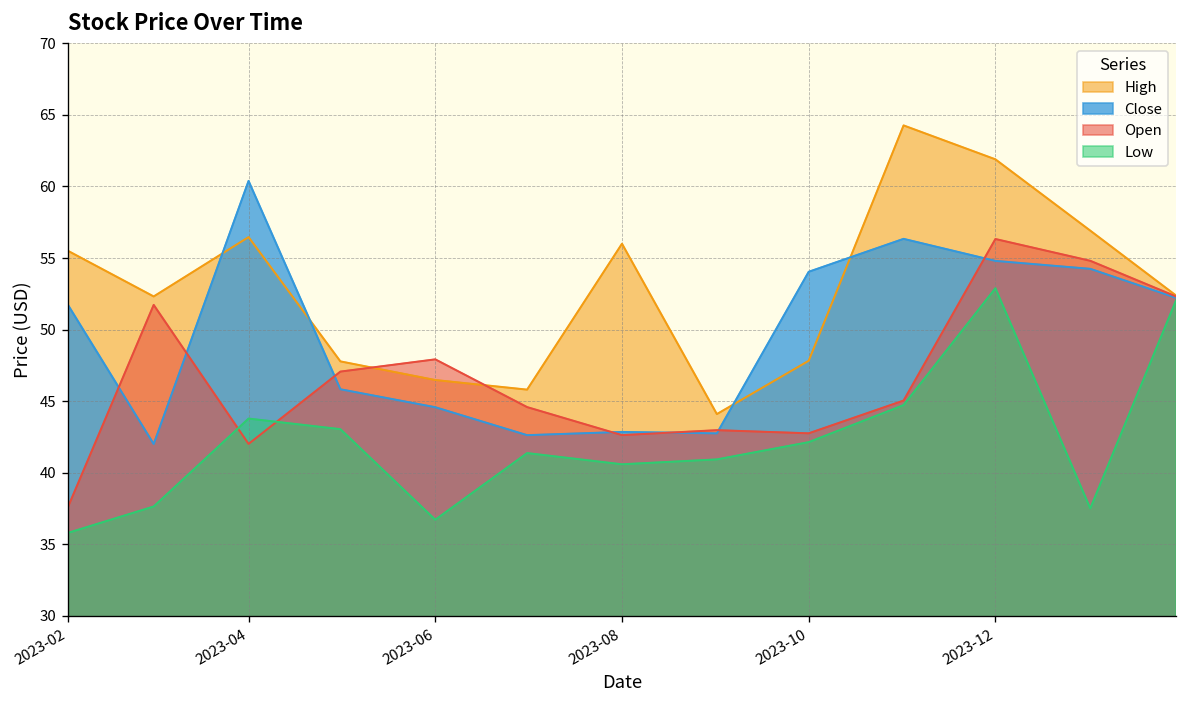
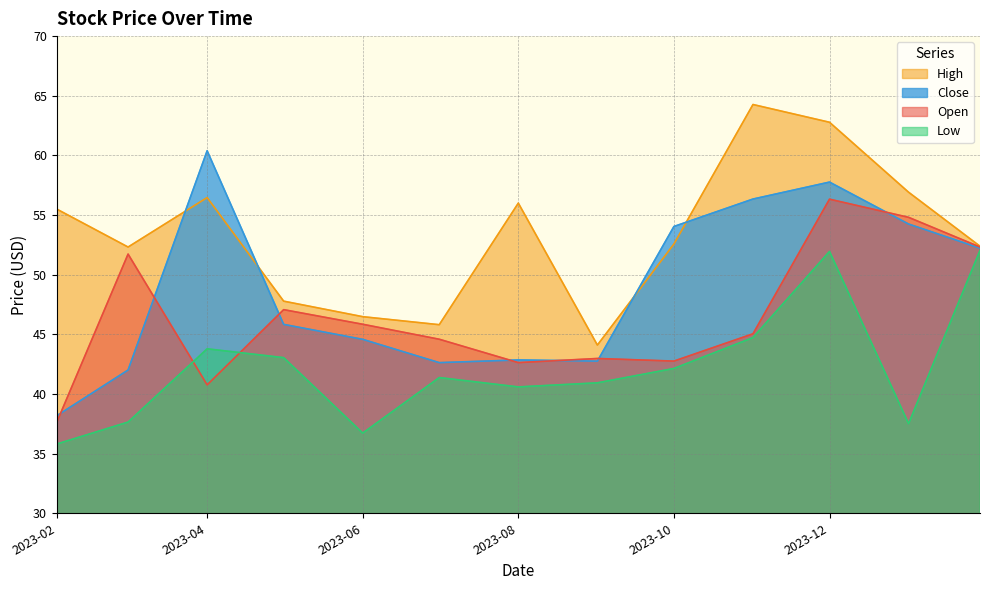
  {
    "High": {
      "2023-02": 55.5,
      "2023-04": 56.5,
      "2023-06": 46.5,
      "2023-08": 56.0,
-     "2023-10": 47.8,
-     "2023-12": 61.9
+     "2023-10": 52.6,
+     "2023-12": 62.8
    },
    "Close": {
-     "2023-02": 51.7,
+     "2023-02": 38.2,
      "2023-04": 60.4,
      "2023-06": 44.6,
      "2023-08": 42.9,
      "2023-10": 54.0,
-     "2023-12": 54.8
+     "2023-12": 57.8
    },
    "Open": {
      "2023-02": 37.6,
-     "2023-04": 42.0,
-     "2023-06": 47.9,
+     "2023-04": 40.8,
+     "2023-06": 45.8,
      "2023-08": 42.6,
      "2023-10": 42.8,
      "2023-12": 56.3
    },
    "Low": {
      "2023-02": 35.8,
      "2023-04": 43.8,
      "2023-06": 36.7,
      "2023-08": 40.6,
      "2023-10": 42.1,
-     "2023-12": 52.9
+     "2023-12": 51.9
    }
  }
